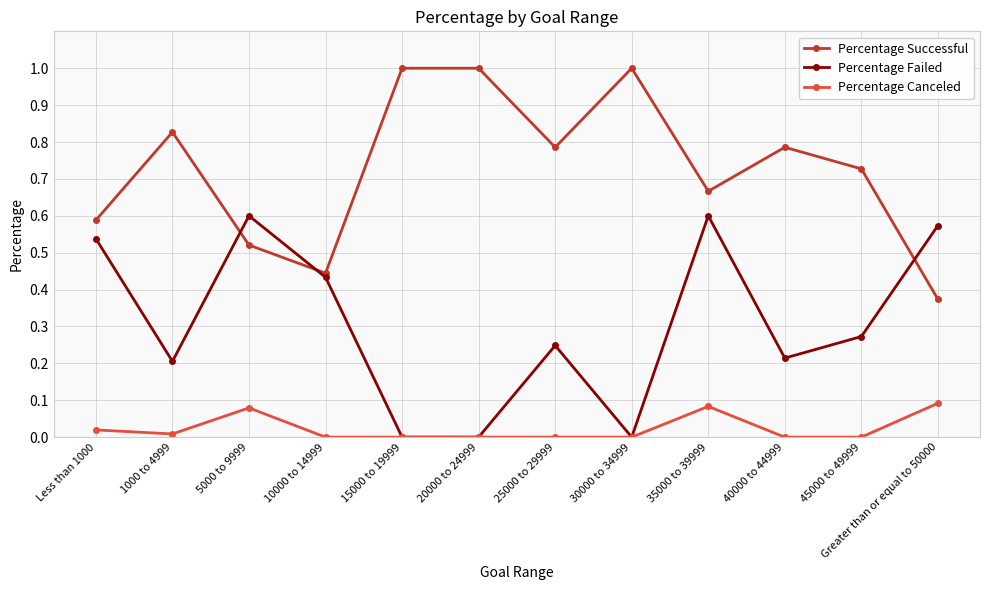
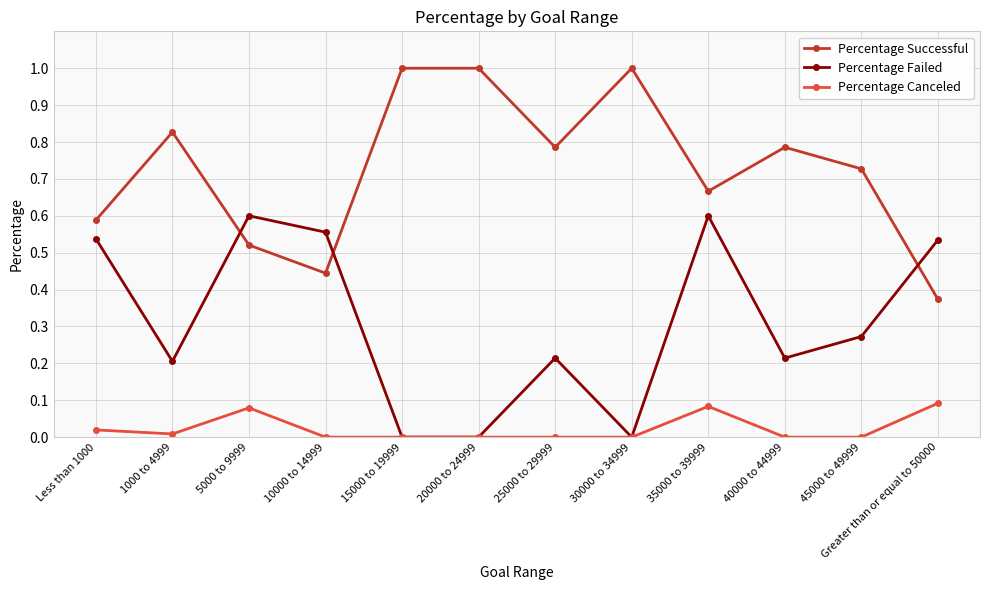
  {
    "Percentage Failed": {
      "Less than 1000": 0.54,
      "1000 to 4999": 0.21,
      "5000 to 9999": 0.60,
-     "10000 to 14999": 0.43,
-     "25000 to 29999": 0.25,
+     "10000 to 14999": 0.56,
+     "25000 to 29999": 0.21,
      "35000 to 39999": 0.60,
      "40000 to 44999": 0.21,
      "45000 to 49999": 0.27,
-     "Greater than or equal to 50000": 0.57
+     "Greater than or equal to 50000": 0.53
    }
  }
